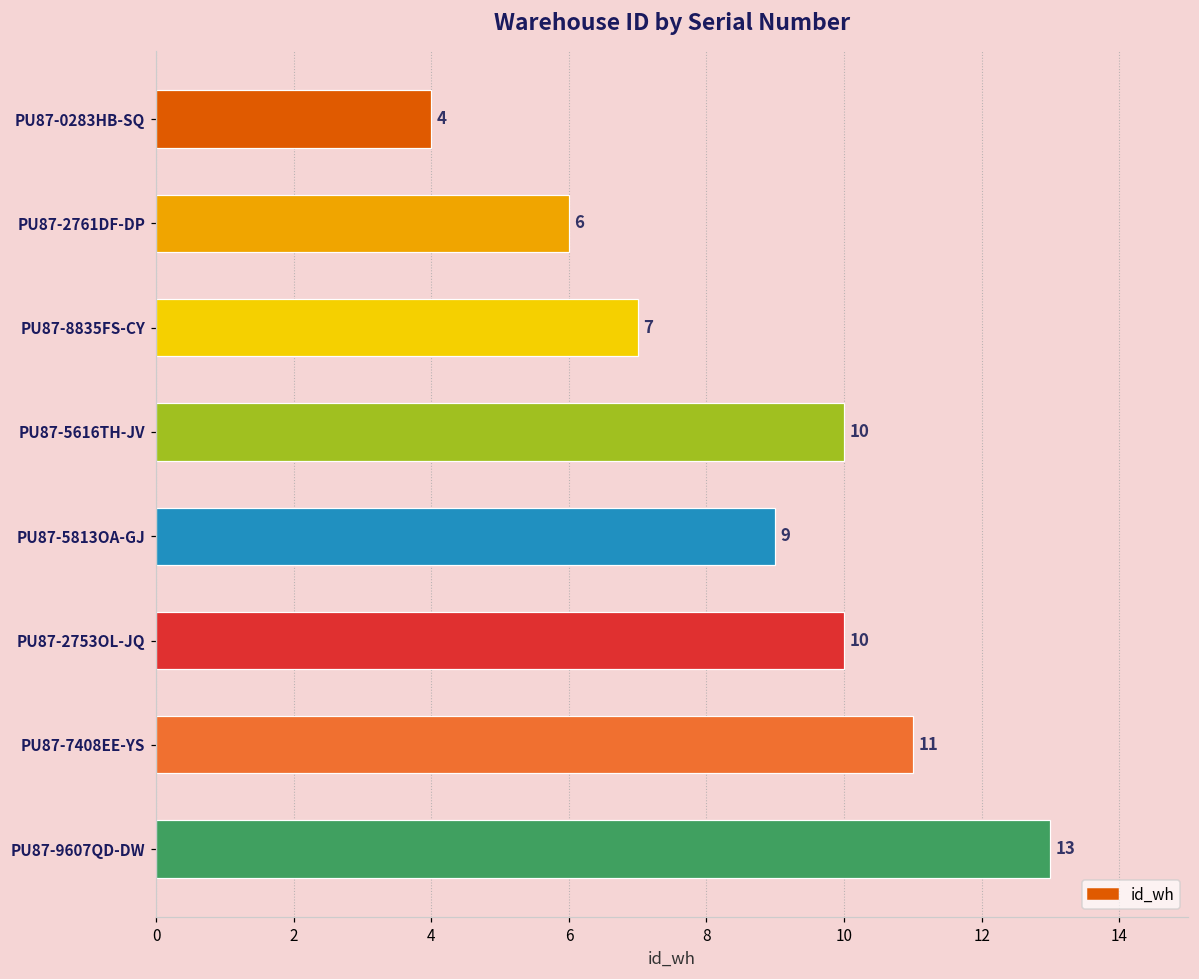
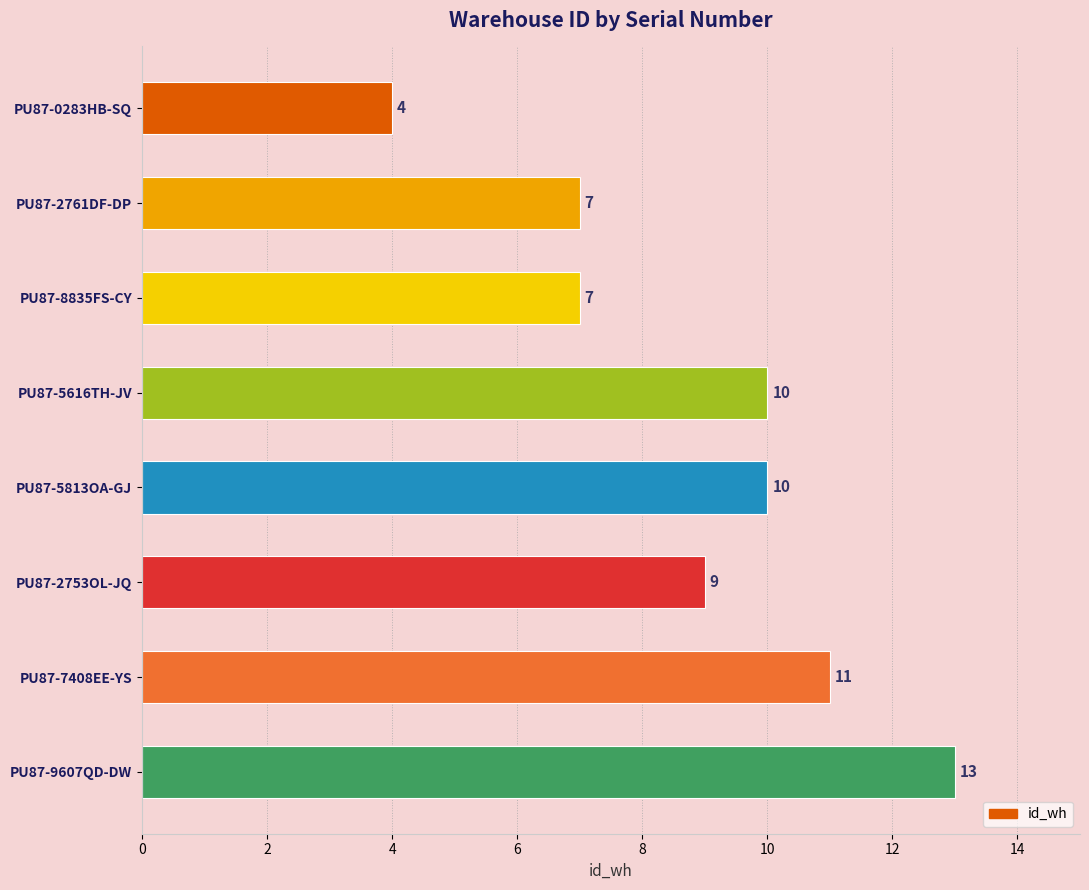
  {
    "PU87-0283HB-SQ": 4,
-   "PU87-2761DF-DP": 6,
+   "PU87-2761DF-DP": 7,
    "PU87-8835FS-CY": 7,
    "PU87-5616TH-JV": 10,
-   "PU87-5813OA-GJ": 9,
-   "PU87-2753OL-JQ": 10,
+   "PU87-5813OA-GJ": 10,
+   "PU87-2753OL-JQ": 9,
    "PU87-7408EE-YS": 11,
    "PU87-9607QD-DW": 13
  }
